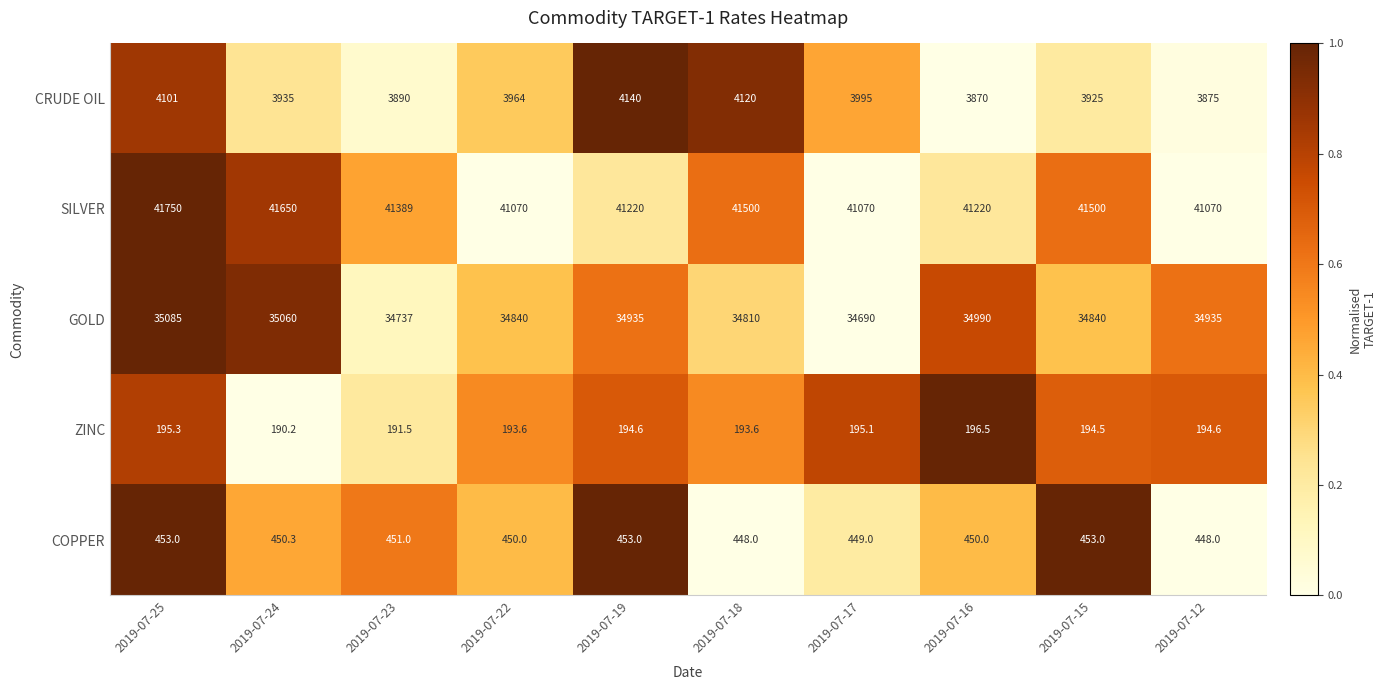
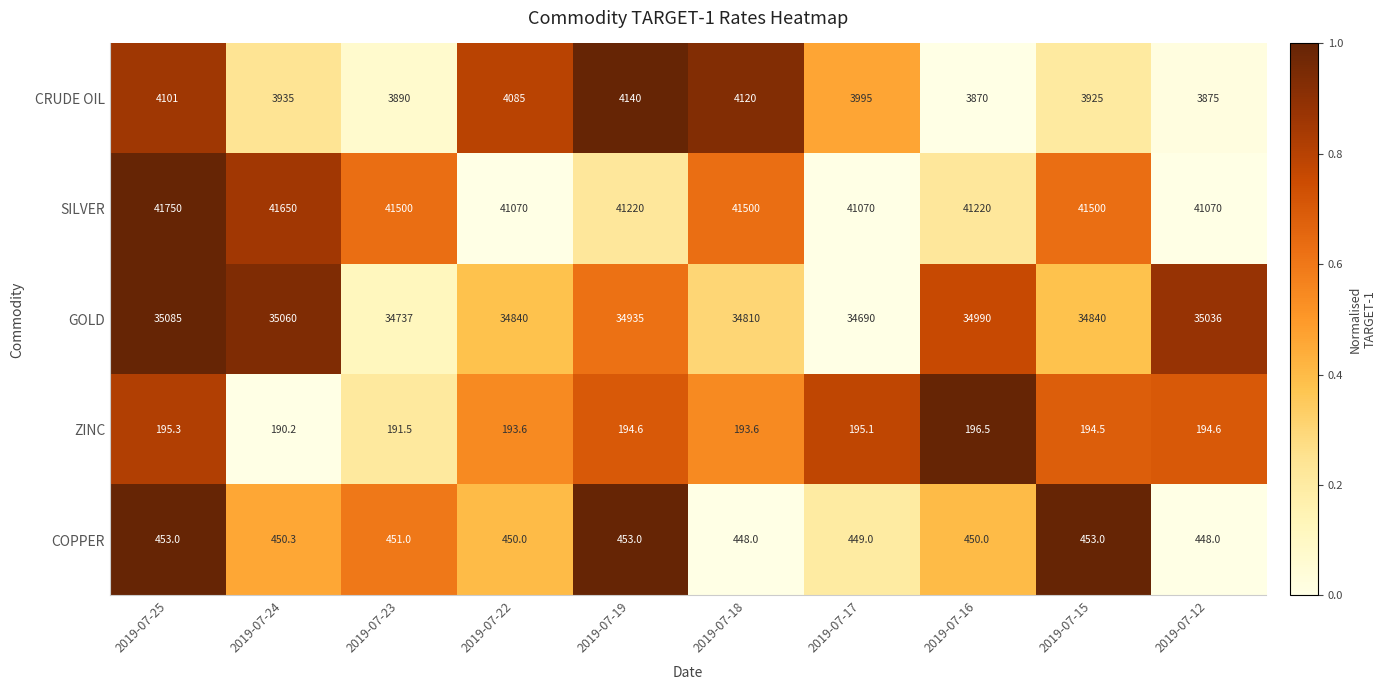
  {
    "CRUDE OIL": {
      "2019-07-25": 4101,
      "2019-07-24": 3935,
      "2019-07-23": 3890,
-     "2019-07-22": 3964,
+     "2019-07-22": 4085,
      "2019-07-19": 4140,
      "2019-07-18": 4120,
      "2019-07-17": 3995,
      "2019-07-16": 3870,
      "2019-07-15": 3925,
      "2019-07-12": 3875
    },
    "SILVER": {
      "2019-07-25": 41750,
      "2019-07-24": 41650,
-     "2019-07-23": 41389,
+     "2019-07-23": 41500,
      "2019-07-22": 41070,
      "2019-07-19": 41220,
      "2019-07-18": 41500,
      "2019-07-17": 41070,
      "2019-07-16": 41220,
      "2019-07-15": 41500,
      "2019-07-12": 41070
    },
    "GOLD": {
      "2019-07-25": 35085,
      "2019-07-24": 35060,
      "2019-07-23": 34737,
      "2019-07-22": 34840,
      "2019-07-19": 34935,
      "2019-07-18": 34810,
      "2019-07-17": 34690,
      "2019-07-16": 34990,
      "2019-07-15": 34840,
-     "2019-07-12": 34935
+     "2019-07-12": 35036
    },
    "ZINC": {
      "2019-07-25": 195.3,
      "2019-07-24": 190.2,
      "2019-07-23": 191.5,
      "2019-07-22": 193.6,
      "2019-07-19": 194.6,
      "2019-07-18": 193.6,
      "2019-07-17": 195.1,
      "2019-07-16": 196.5,
      "2019-07-15": 194.5,
      "2019-07-12": 194.6
    },
    "COPPER": {
      "2019-07-25": 453.0,
      "2019-07-24": 450.3,
      "2019-07-23": 451.0,
      "2019-07-22": 450.0,
      "2019-07-19": 453.0,
      "2019-07-18": 448.0,
      "2019-07-17": 449.0,
      "2019-07-16": 450.0,
      "2019-07-15": 453.0,
      "2019-07-12": 448.0
    }
  }
